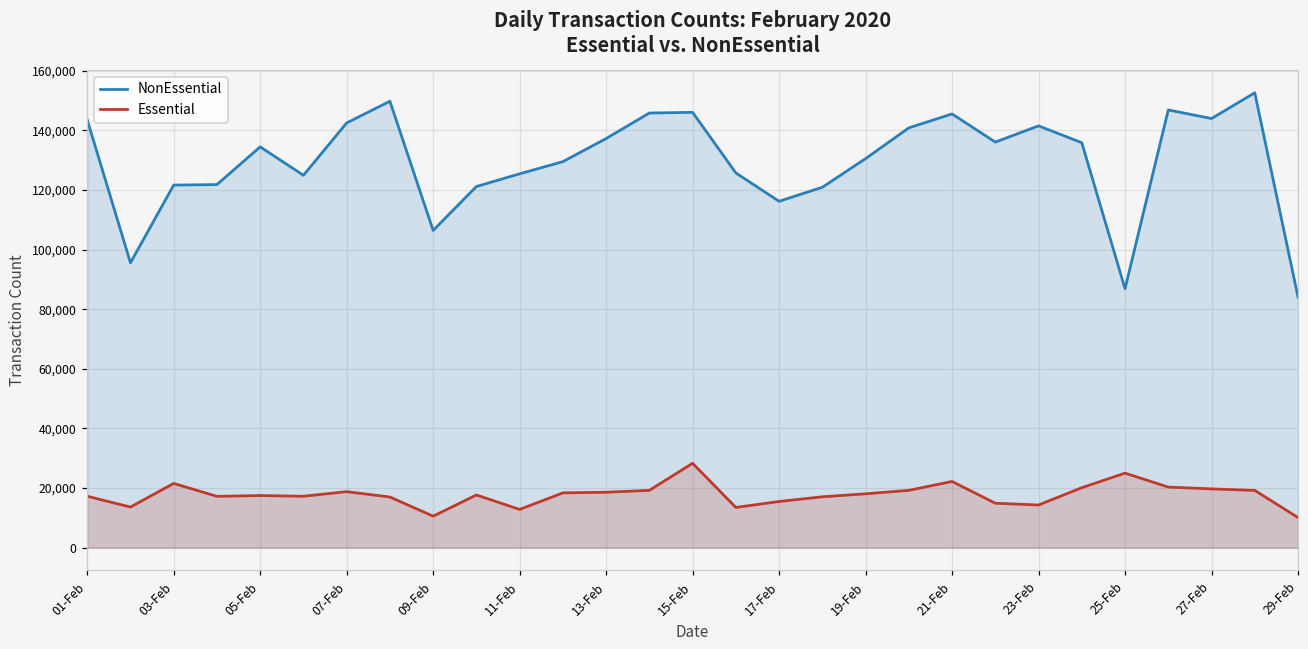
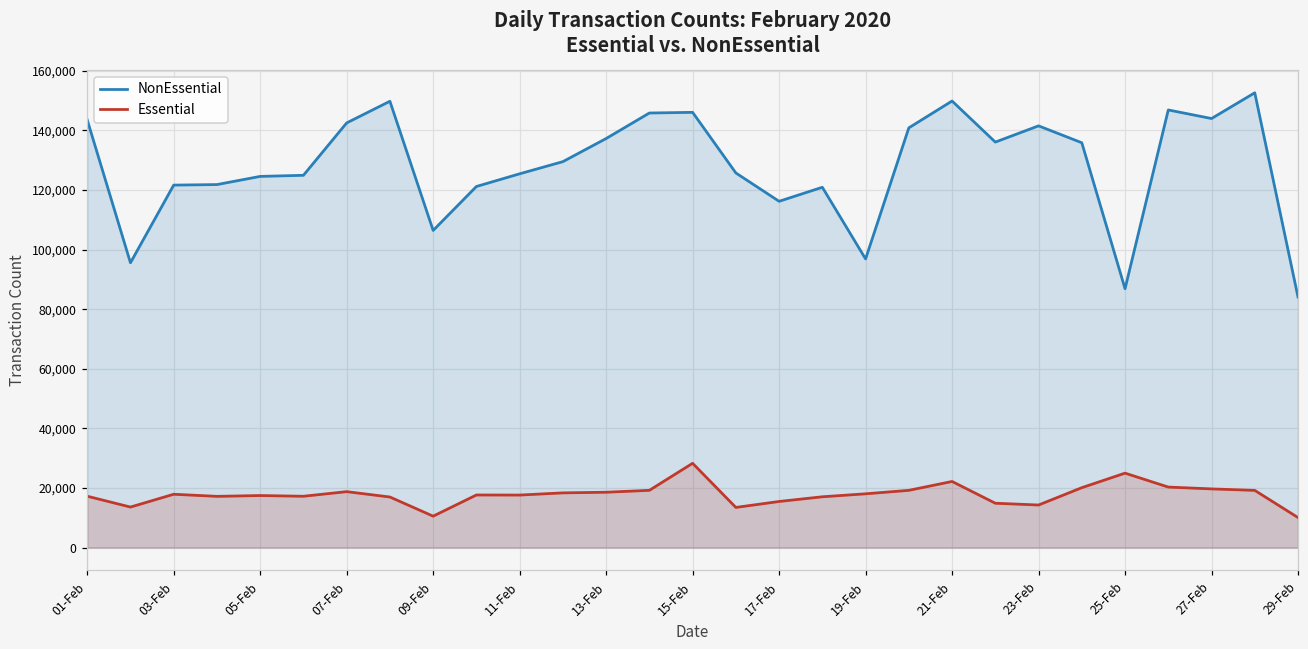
  {
    "NonEssential": {
      "01-Feb": "144,000",
      "03-Feb": "122,000",
-     "05-Feb": "134,000",
+     "05-Feb": "125,000",
      "07-Feb": "143,000",
      "09-Feb": "106,000",
      "11-Feb": "125,000",
      "13-Feb": "137,000",
      "15-Feb": "146,000",
      "17-Feb": "116,000",
-     "19-Feb": "131,000",
-     "21-Feb": "146,000",
+     "19-Feb": "97,000",
+     "21-Feb": "150,000",
      "23-Feb": "142,000",
      "25-Feb": "87,000",
      "27-Feb": "144,000",
      "29-Feb": "84,000"
    },
    "Essential": {
      "01-Feb": "17,000",
-     "03-Feb": "22,000",
+     "03-Feb": "18,000",
      "05-Feb": "17,000",
      "07-Feb": "19,000",
      "09-Feb": "11,000",
-     "11-Feb": "13,000",
+     "11-Feb": "18,000",
      "13-Feb": "19,000",
      "15-Feb": "28,000",
      "17-Feb": "15,000",
      "19-Feb": "18,000",
      "21-Feb": "22,000",
      "23-Feb": "14,000",
      "25-Feb": "25,000",
      "27-Feb": "20,000",
      "29-Feb": "10,000"
    }
  }
